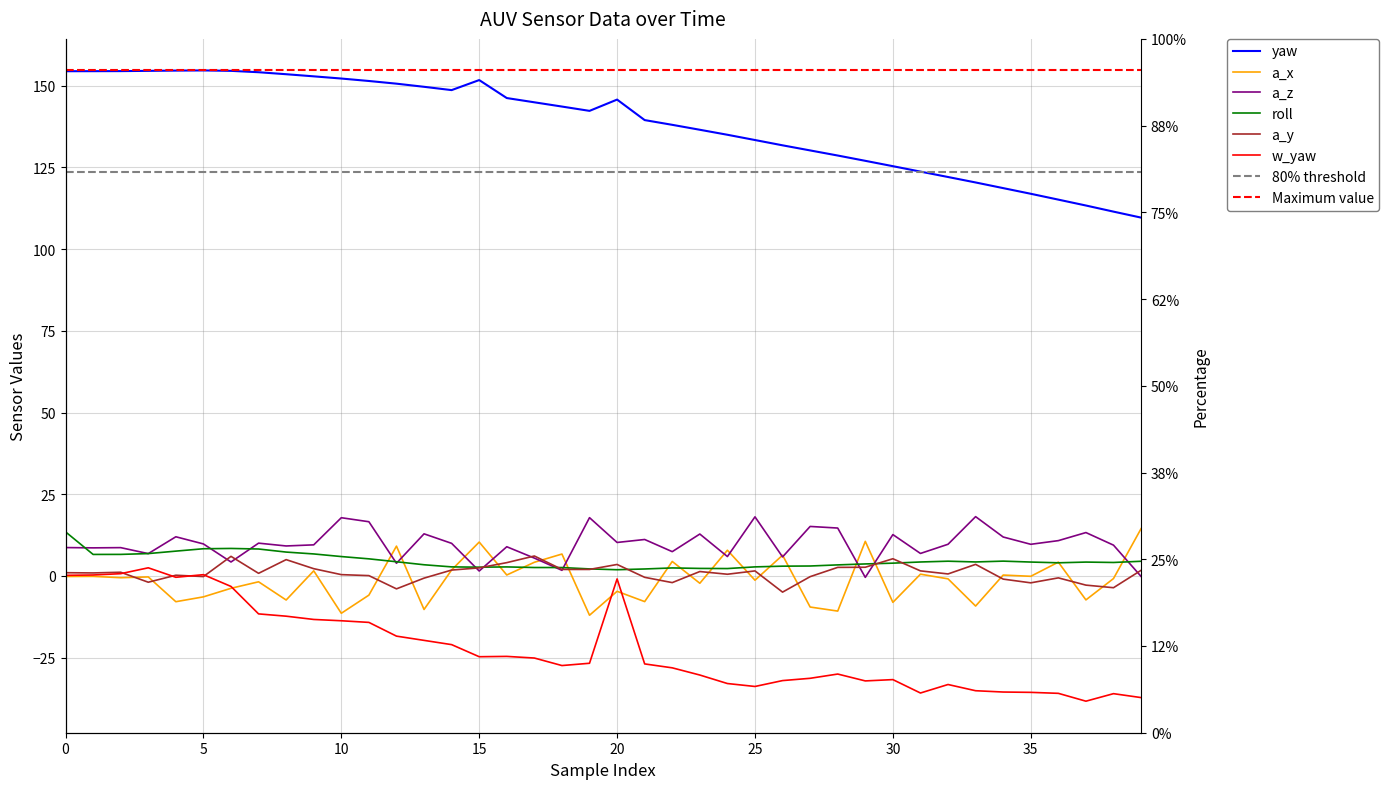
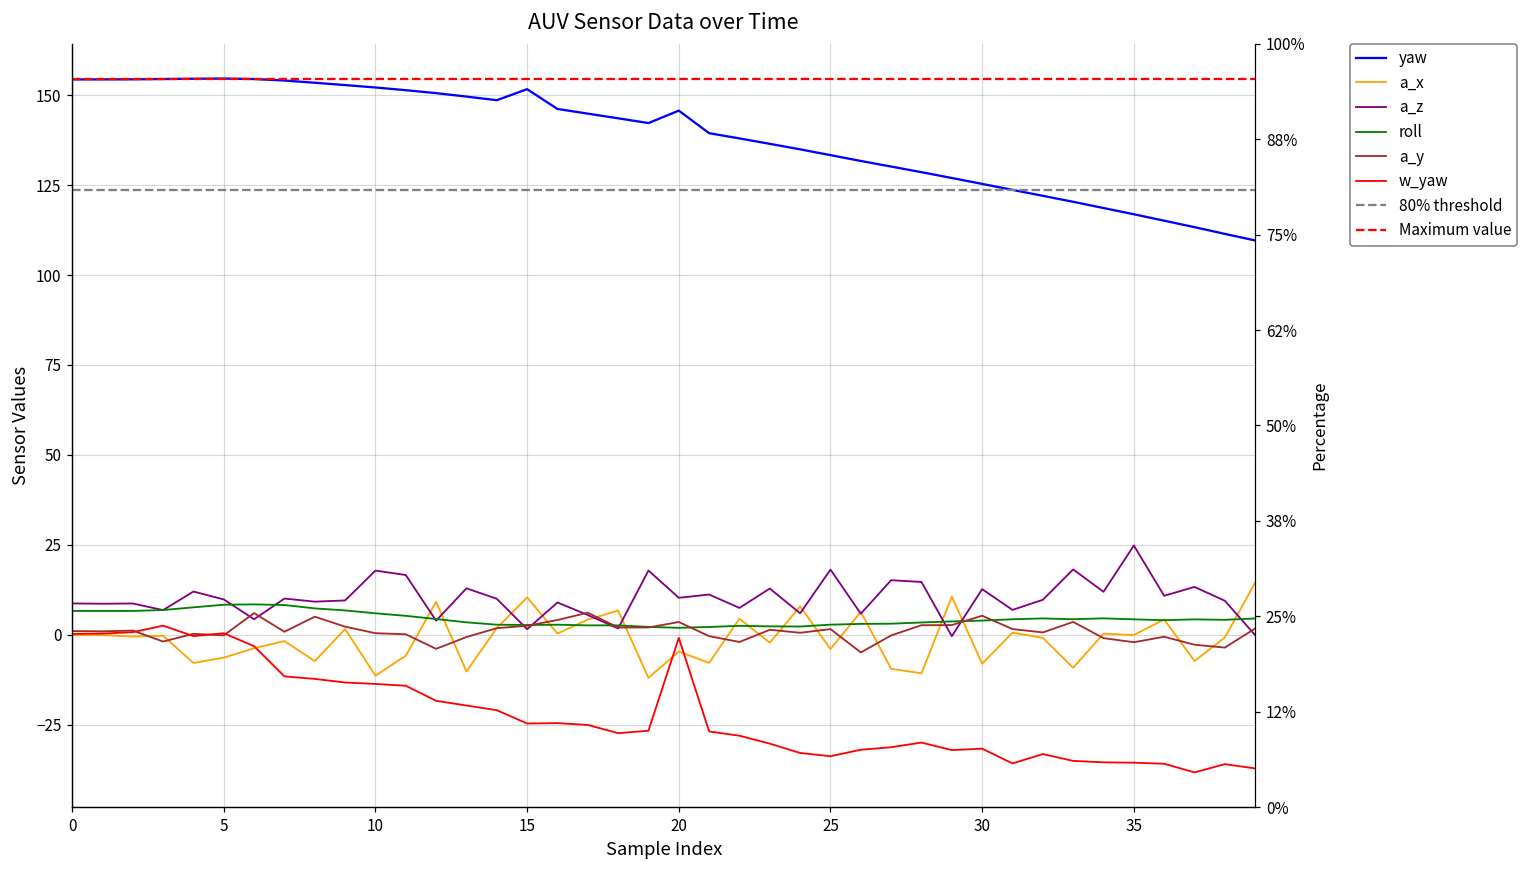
  {
    "yaw": {
      "0": 154,
      "5": 155,
      "10": 152,
      "15": 152,
      "20": 146,
      "25": 133,
      "30": 125,
      "35": 117
    },
    "a_x": {
      "5": -6,
      "10": -11,
      "15": 10,
      "20": -5,
-     "25": -1,
+     "25": -4,
      "30": -8,
      "35": 0
    },
    "a_z": {
      "0": 9,
      "5": 10,
      "10": 18,
      "15": 2,
      "20": 10,
      "25": 18,
      "30": 13,
-     "35": 10
+     "35": 25
    },
    "roll": {
-     "0": 14,
+     "0": 7,
      "5": 8,
      "10": 6,
      "20": 2,
      "25": 3,
      "30": 4,
      "35": 4
    },
    "a_y": {
      "0": 1,
      "10": 0,
      "20": 4,
      "25": 2,
      "30": 5,
      "35": -2
    },
    "w_yaw": {
      "10": -14,
      "15": -25,
      "20": -1,
      "25": -34,
      "30": -32,
      "35": -36
    }
  }
